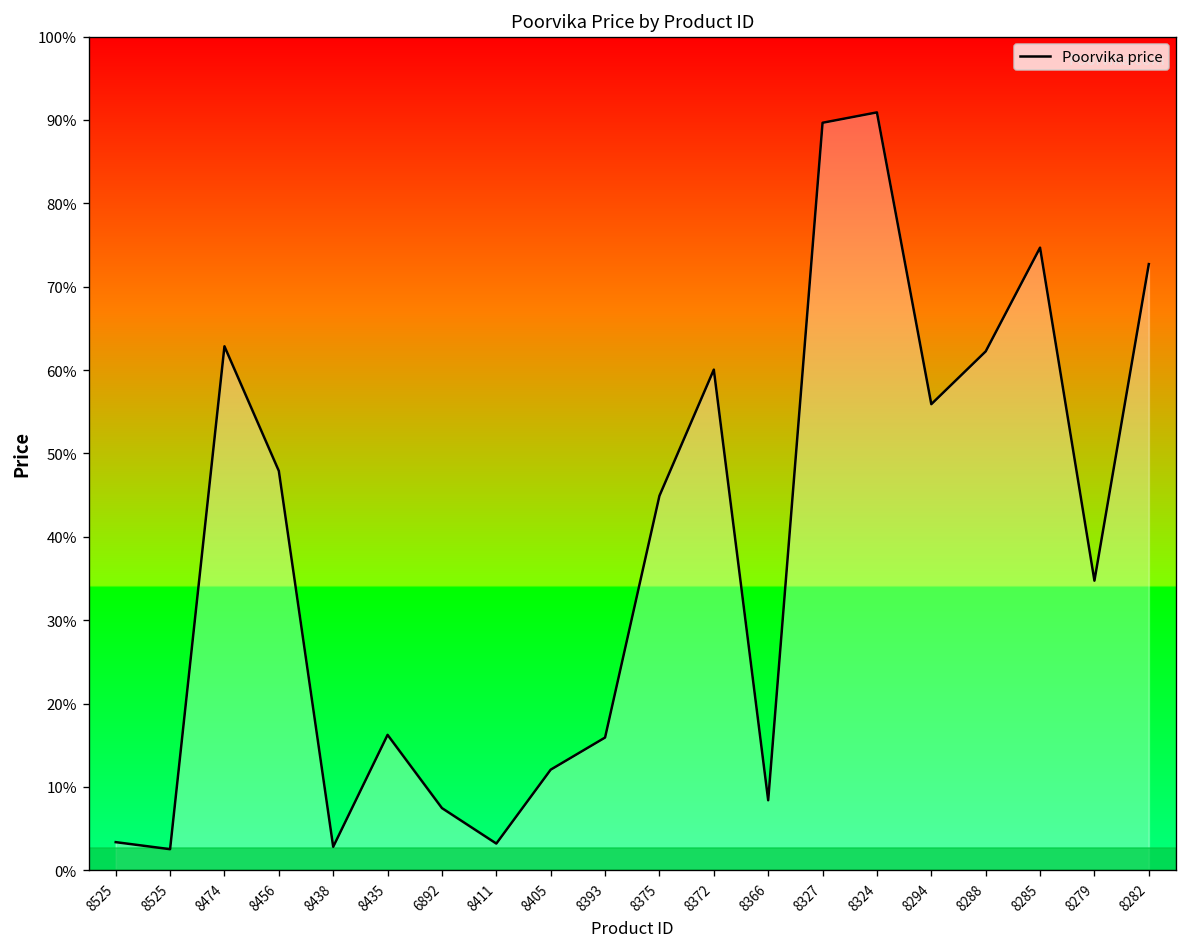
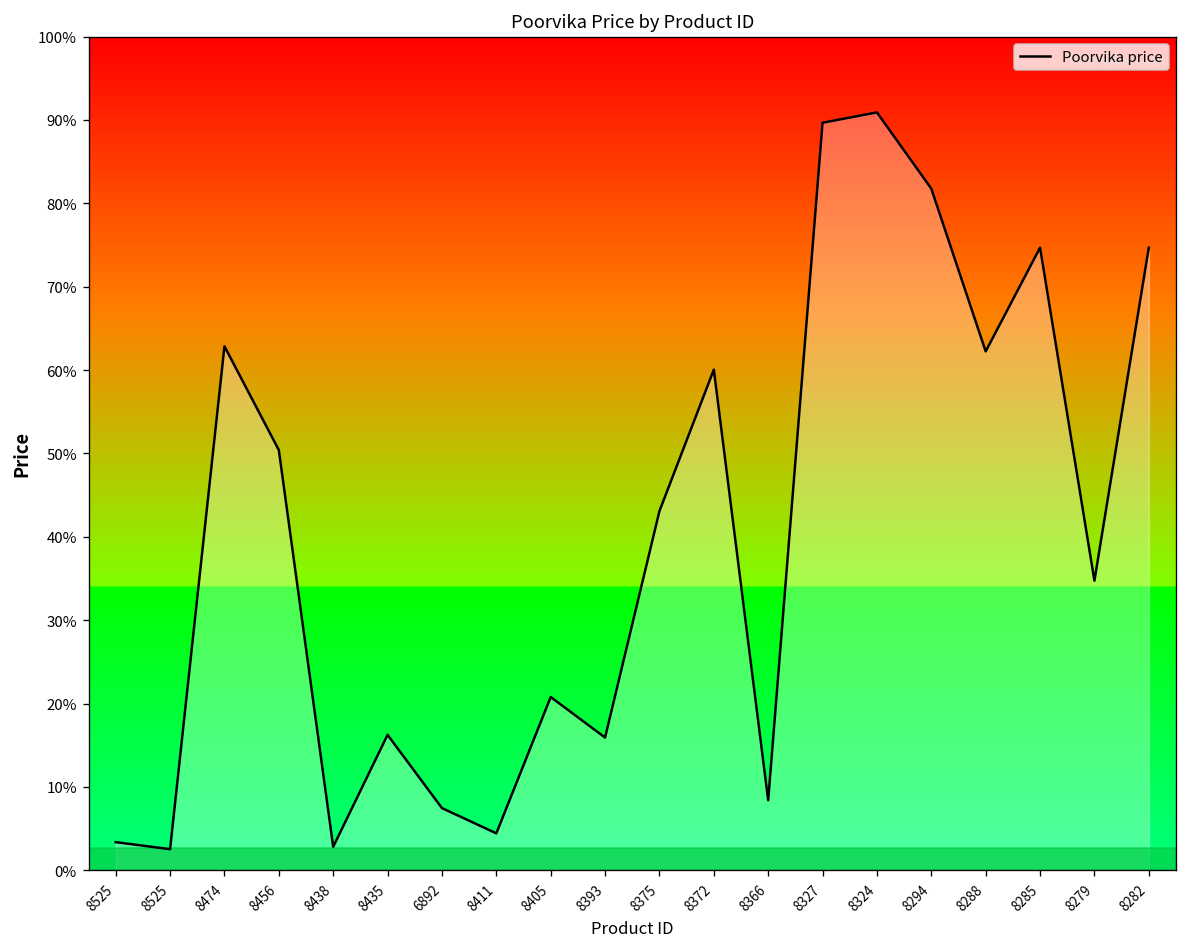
  {
    "8474": "63%",
-   "8456": "48%",
+   "8456": "50%",
    "8438": "3%",
    "8435": "16%",
    "6892": "7%",
-   "8411": "3%",
-   "8405": "12%",
+   "8411": "4%",
+   "8405": "21%",
    "8393": "16%",
-   "8375": "45%",
+   "8375": "43%",
    "8372": "60%",
    "8366": "8%",
    "8327": "90%",
    "8324": "91%",
-   "8294": "56%",
+   "8294": "82%",
    "8288": "62%",
    "8285": "75%",
    "8279": "35%",
-   "8282": "73%"
+   "8282": "75%"
  }
